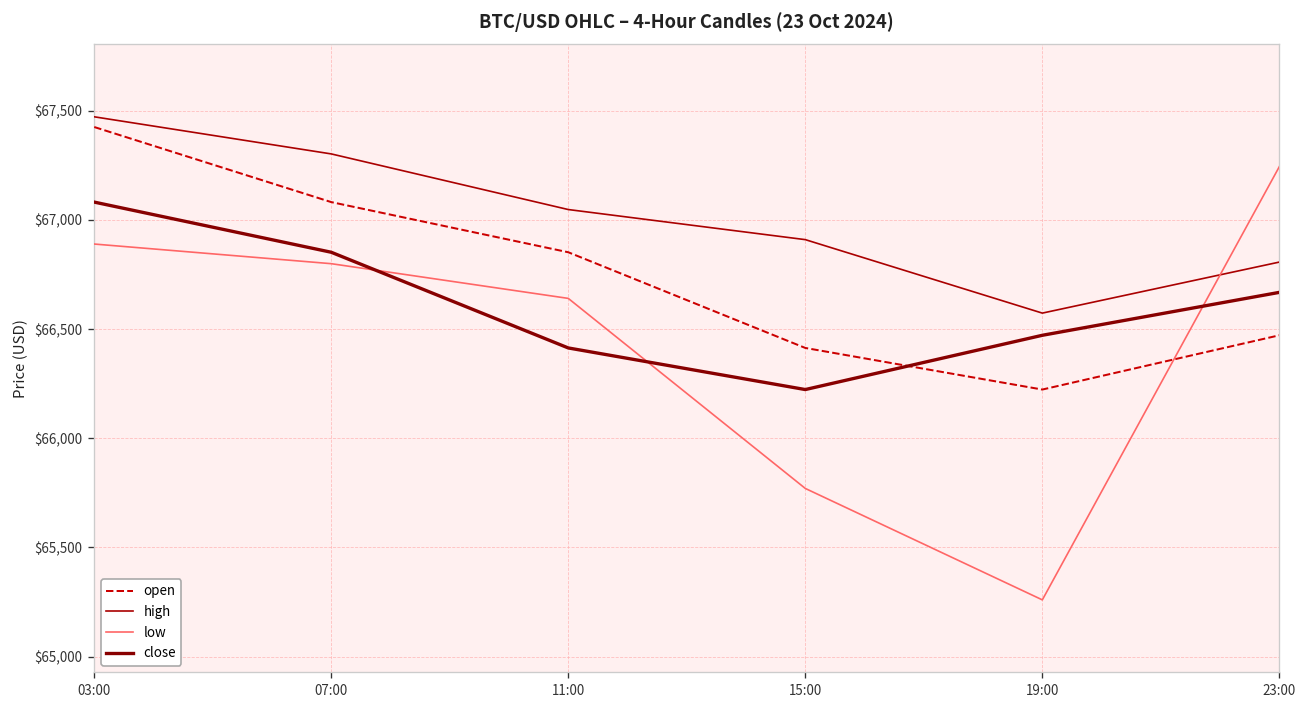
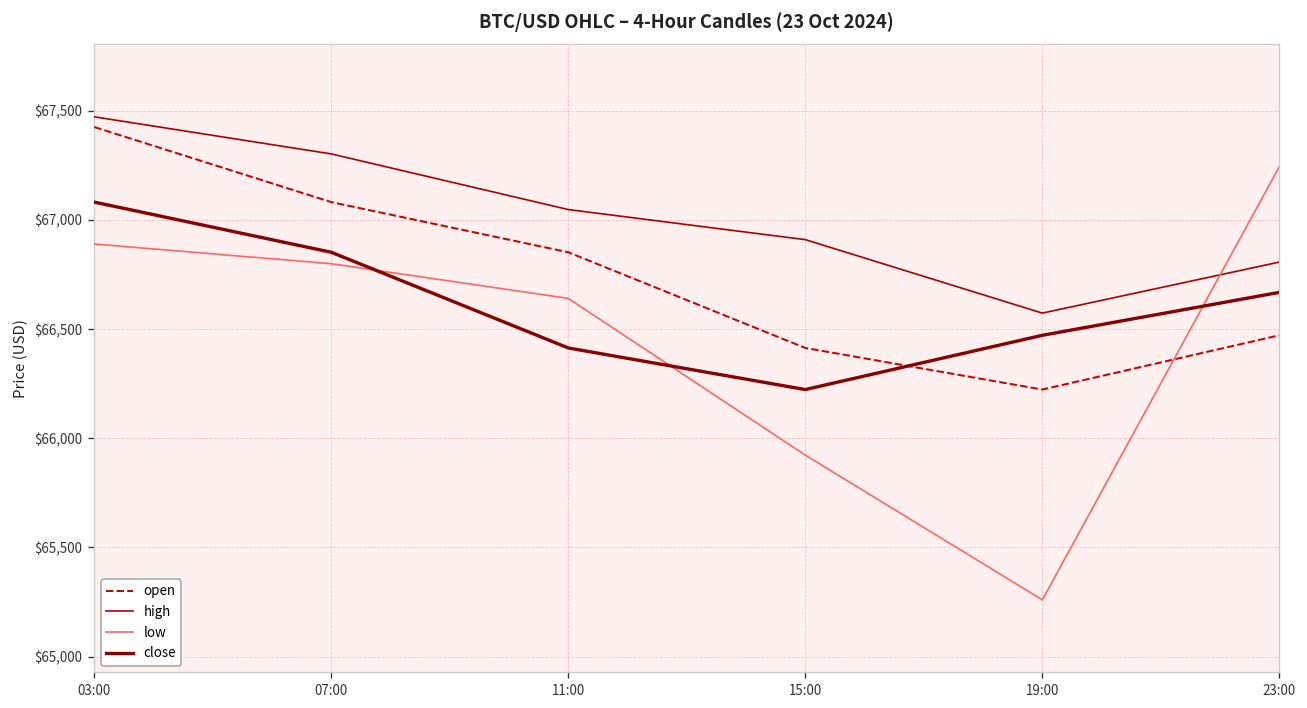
  {
    "low": {
      "03:00": "$66,890",
      "07:00": "$66,800",
      "11:00": "$66,640",
-     "15:00": "$65,770",
+     "15:00": "$65,920",
      "19:00": "$65,260",
      "23:00": "$67,240"
    }
  }
